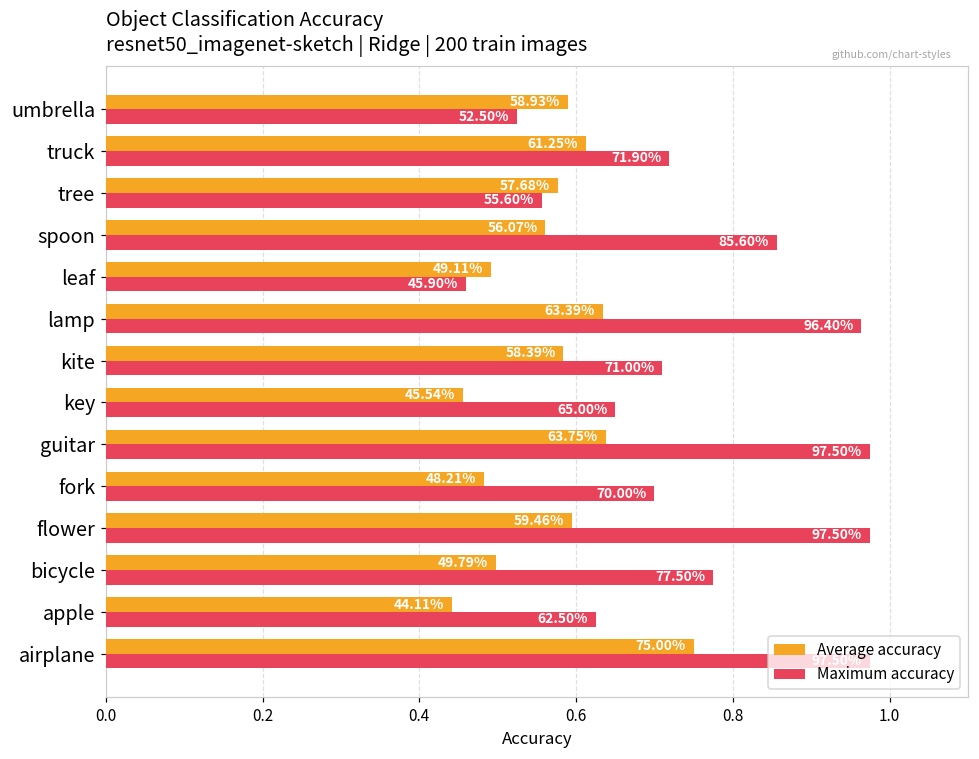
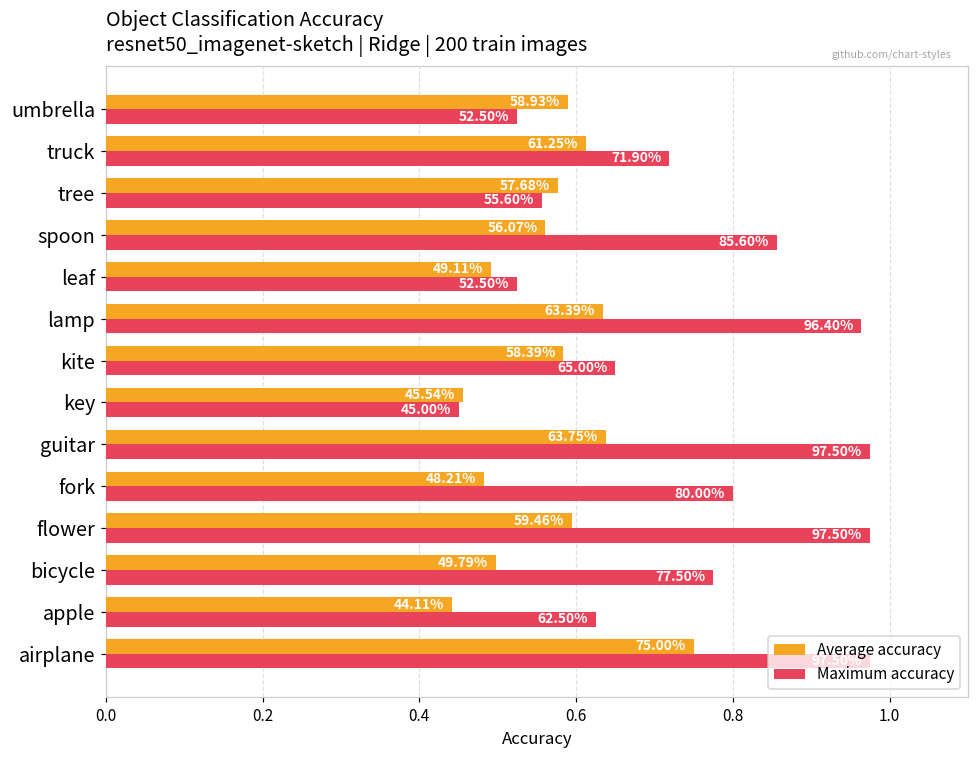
  {
    "Average accuracy": {
      "umbrella": "58.93%",
      "truck": "61.25%",
      "tree": "57.68%",
      "spoon": "56.07%",
      "leaf": "49.11%",
      "lamp": "63.39%",
      "kite": "58.39%",
      "key": "45.54%",
      "guitar": "63.75%",
      "fork": "48.21%",
      "flower": "59.46%",
      "bicycle": "49.79%",
      "apple": "44.11%",
      "airplane": "75.00%"
    },
    "Maximum accuracy": {
      "umbrella": "52.50%",
      "truck": "71.90%",
      "tree": "55.60%",
      "spoon": "85.60%",
-     "leaf": "45.90%",
+     "leaf": "52.50%",
      "lamp": "96.40%",
-     "kite": "71.00%",
-     "key": "65.00%",
+     "kite": "65.00%",
+     "key": "45.00%",
      "guitar": "97.50%",
-     "fork": "70.00%",
+     "fork": "80.00%",
      "flower": "97.50%",
      "bicycle": "77.50%",
      "apple": "62.50%"
    }
  }
